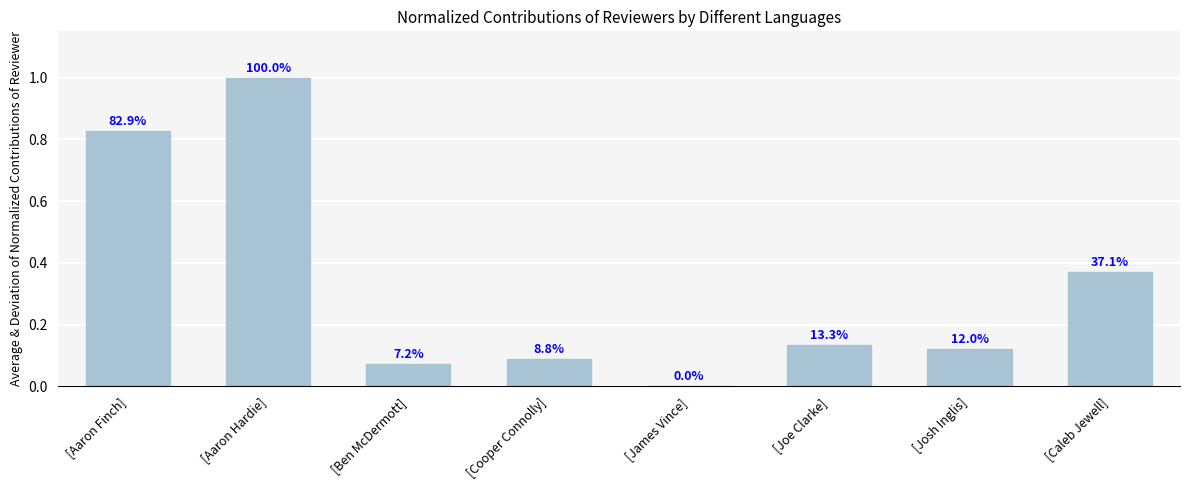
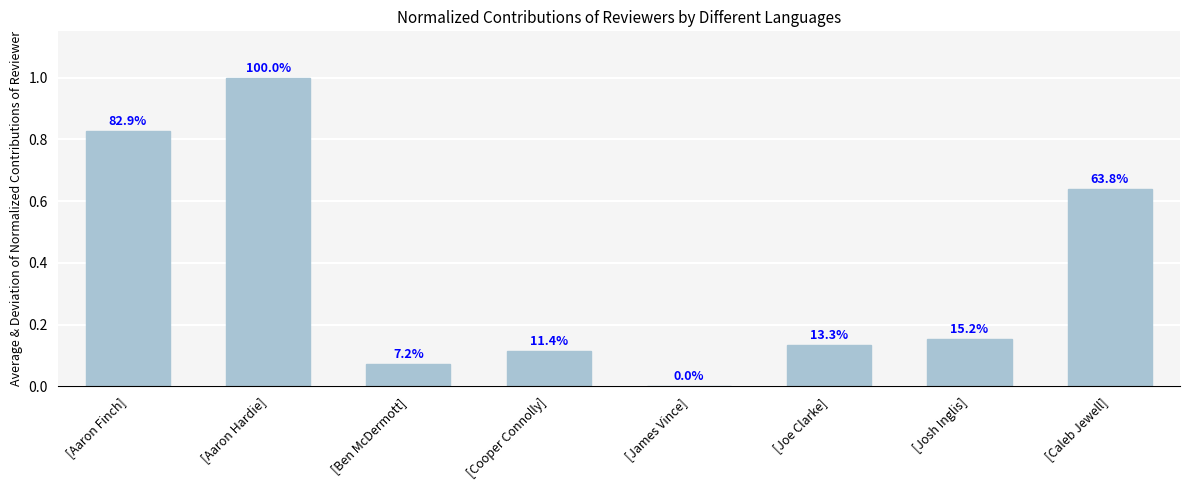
  {
    "[Aaron Finch]": "82.9%",
    "[Aaron Hardie]": "100.0%",
    "[Ben McDermott]": "7.2%",
-   "[Cooper Connolly]": "8.8%",
+   "[Cooper Connolly]": "11.4%",
    "[James Vince]": "0.0%",
    "[Joe Clarke]": "13.3%",
-   "[Josh Inglis]": "12.0%",
-   "[Caleb Jewell]": "37.1%"
+   "[Josh Inglis]": "15.2%",
+   "[Caleb Jewell]": "63.8%"
  }
